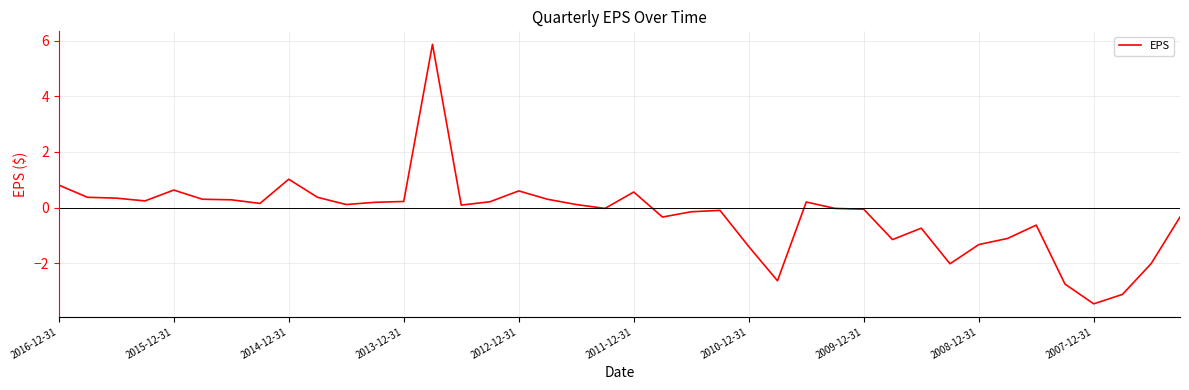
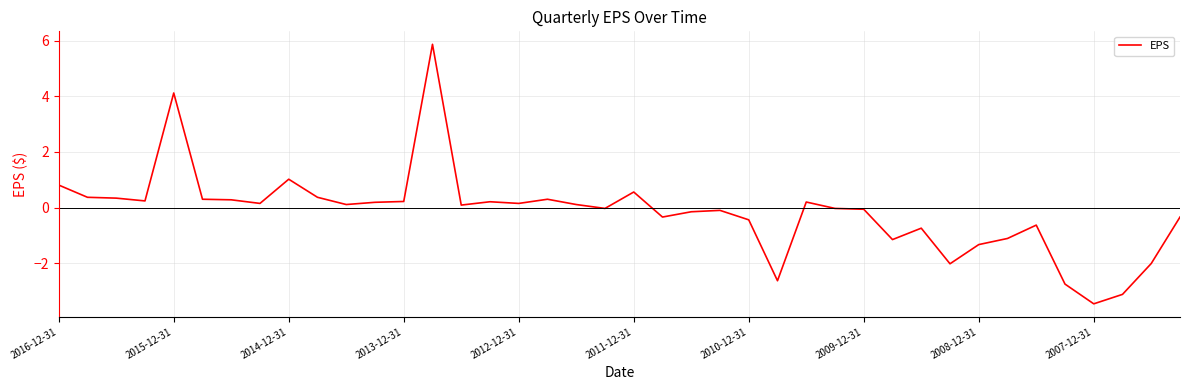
  {
    "2016-12-31": 0.8,
-   "2015-12-31": 0.6,
+   "2015-12-31": 4.1,
    "2014-12-31": 1.0,
    "2013-12-31": 0.2,
-   "2012-12-31": 0.6,
+   "2012-12-31": 0.2,
    "2011-12-31": 0.6,
-   "2010-12-31": -1.4,
+   "2010-12-31": -0.4,
    "2009-12-31": -0.1,
    "2008-12-31": -1.3,
    "2007-12-31": -3.5
  }
